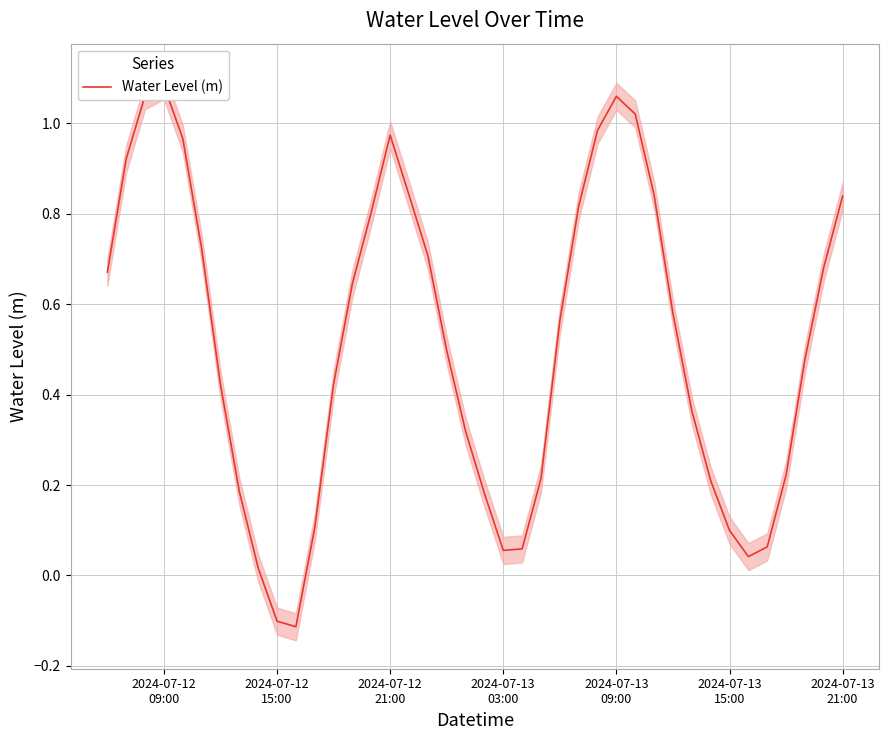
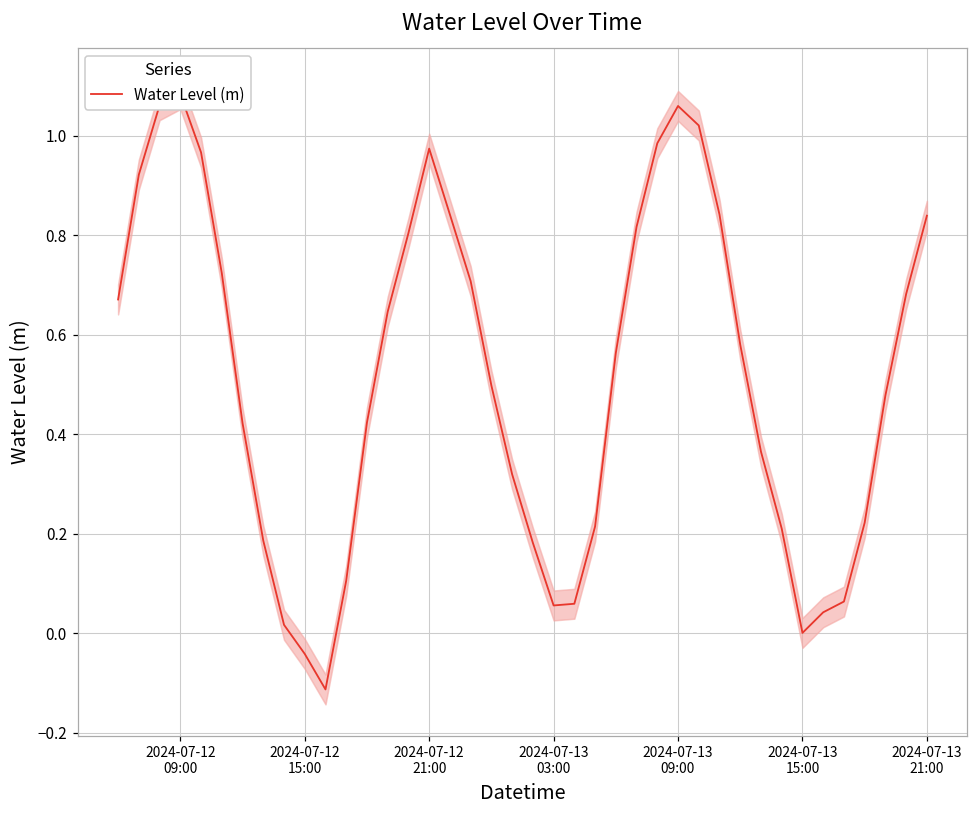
  {
    "Water Level (m)": {
-     "2024-07-12 15:00": -0.10,
+     "2024-07-12 15:00": -0.04,
      "2024-07-12 21:00": 0.97,
      "2024-07-13 03:00": 0.06,
      "2024-07-13 09:00": 1.06,
-     "2024-07-13 15:00": 0.10,
+     "2024-07-13 15:00": 0.00,
      "2024-07-13 21:00": 0.84
    }
  }
